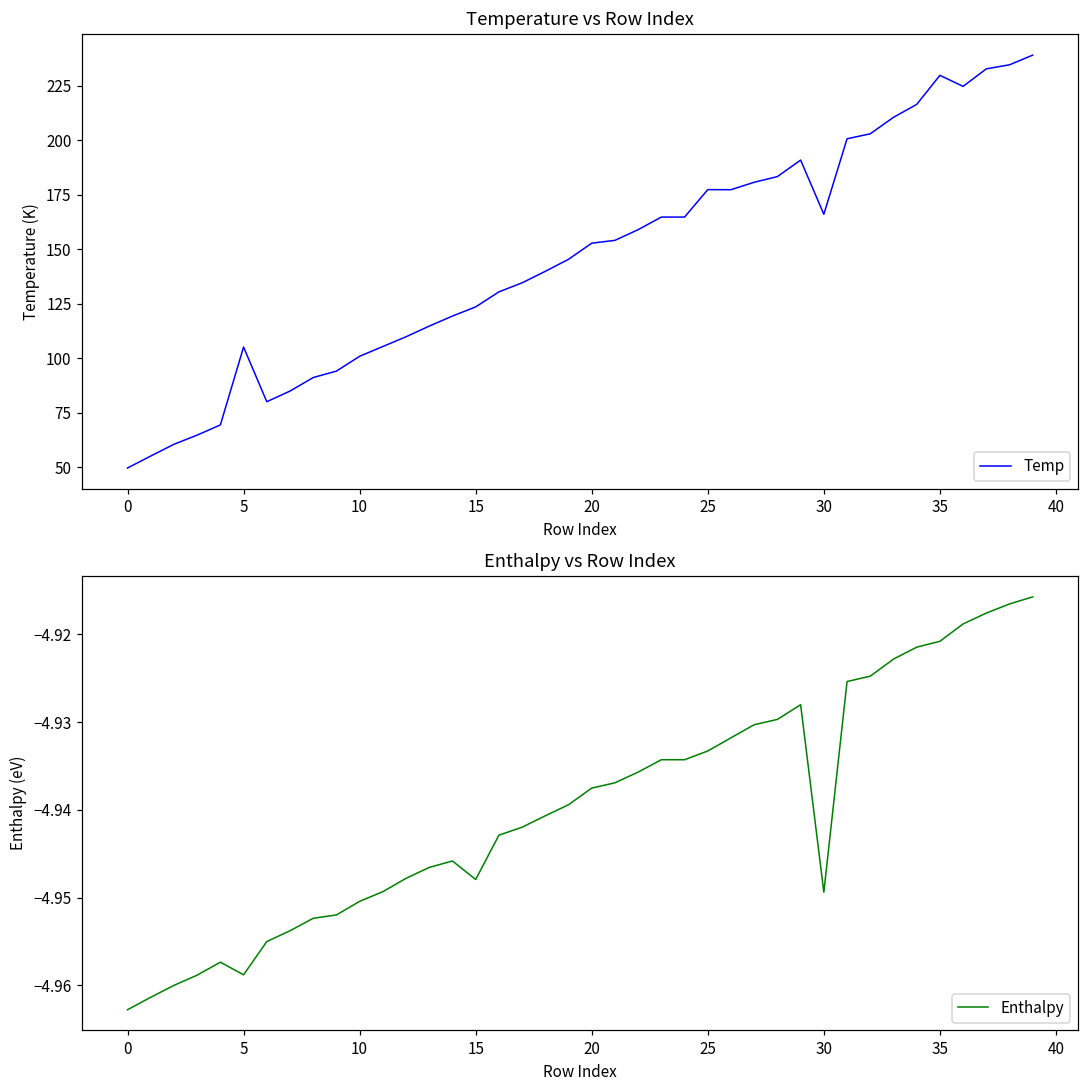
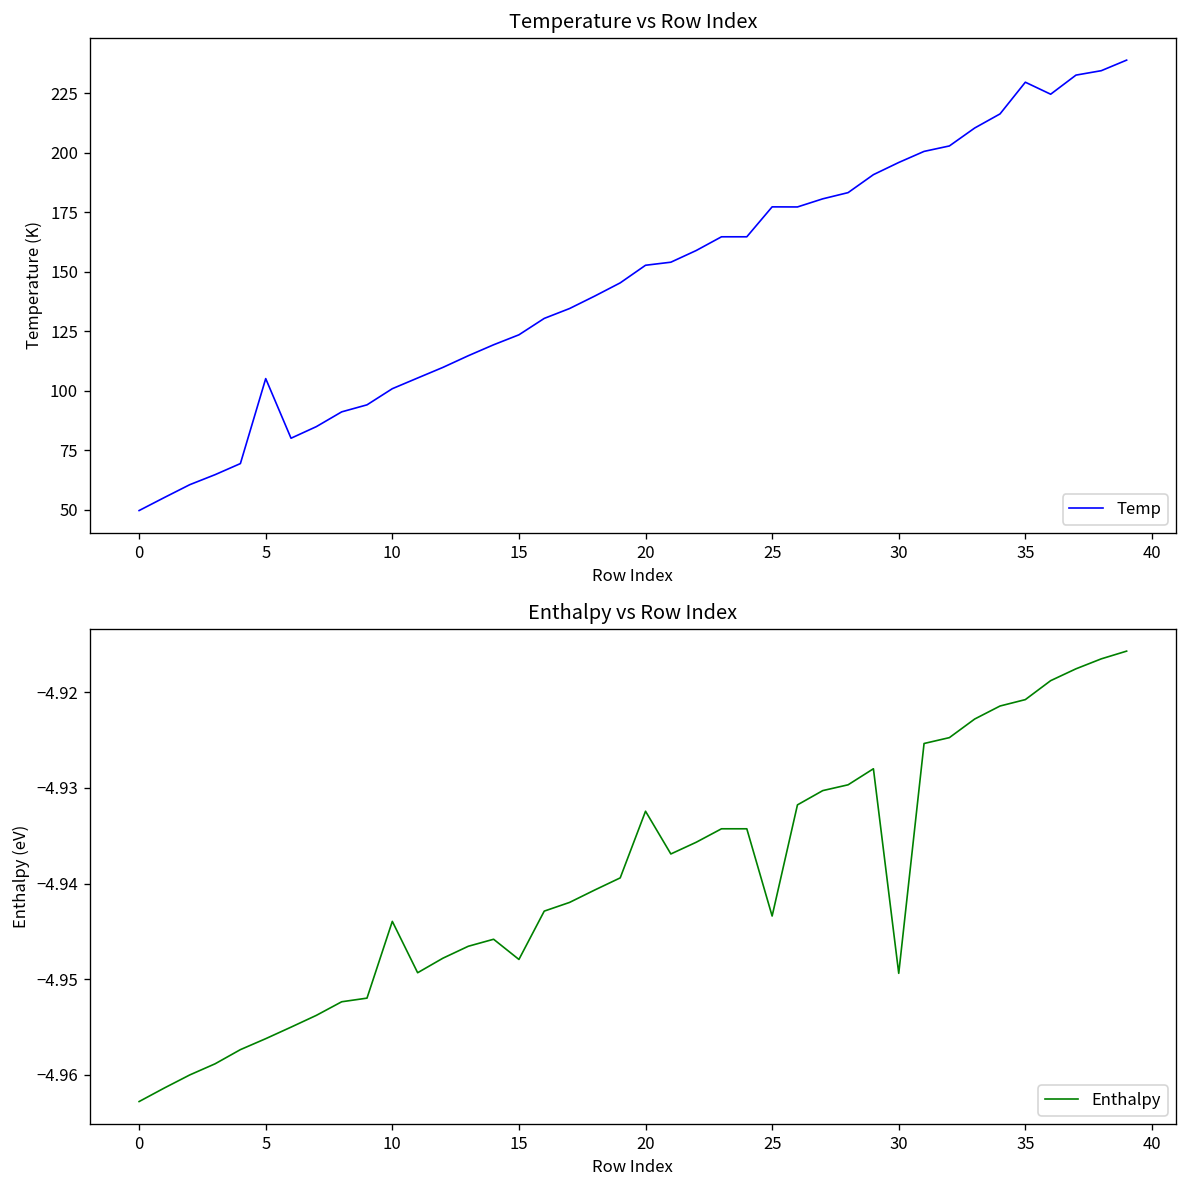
  {
    "Temperature vs Row Index": {
      "0": 50,
      "5": 105,
      "10": 101,
      "15": 124,
      "20": 153,
      "25": 177,
-     "30": 166,
+     "30": 196,
      "35": 230
    },
    "Enthalpy vs Row Index": {
      "0": -4.963,
-     "5": -4.959,
-     "10": -4.950,
+     "5": -4.956,
+     "10": -4.944,
      "15": -4.948,
-     "20": -4.938,
-     "25": -4.933,
+     "20": -4.932,
+     "25": -4.943,
      "30": -4.949,
      "35": -4.921
    }
  }
